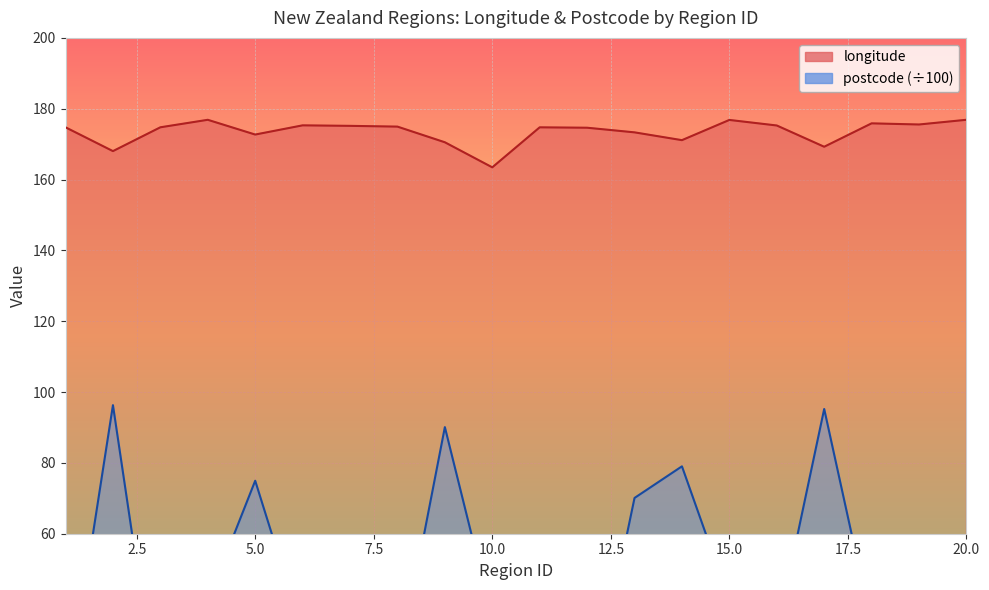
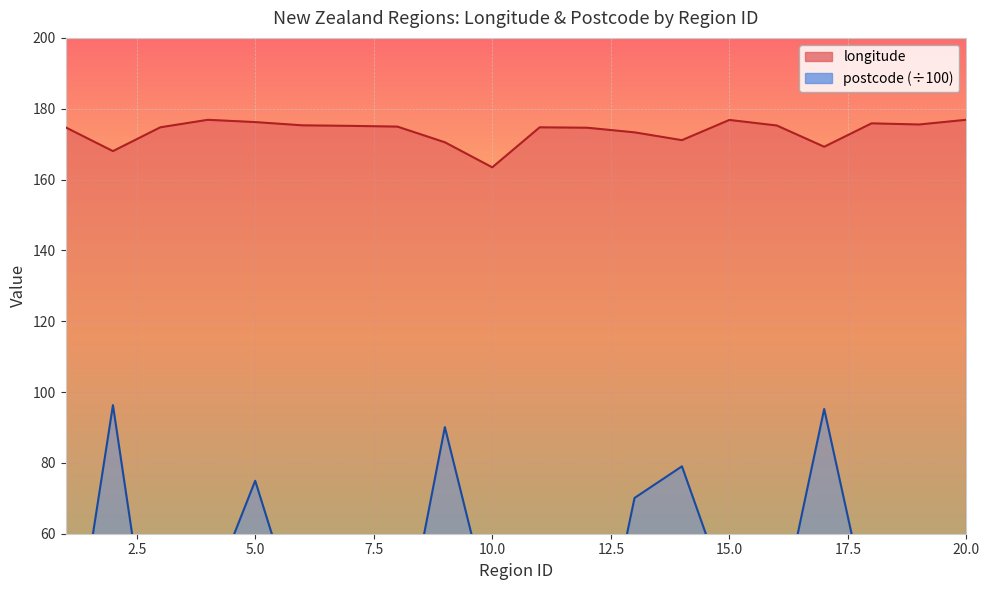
  {
    "longitude": {
-     "5.0": 173,
+     "5.0": 176,
      "10.0": 163,
      "15.0": 177,
      "20.0": 177
    },
    "postcode (÷100)": {
      "5.0": 75
    }
  }
